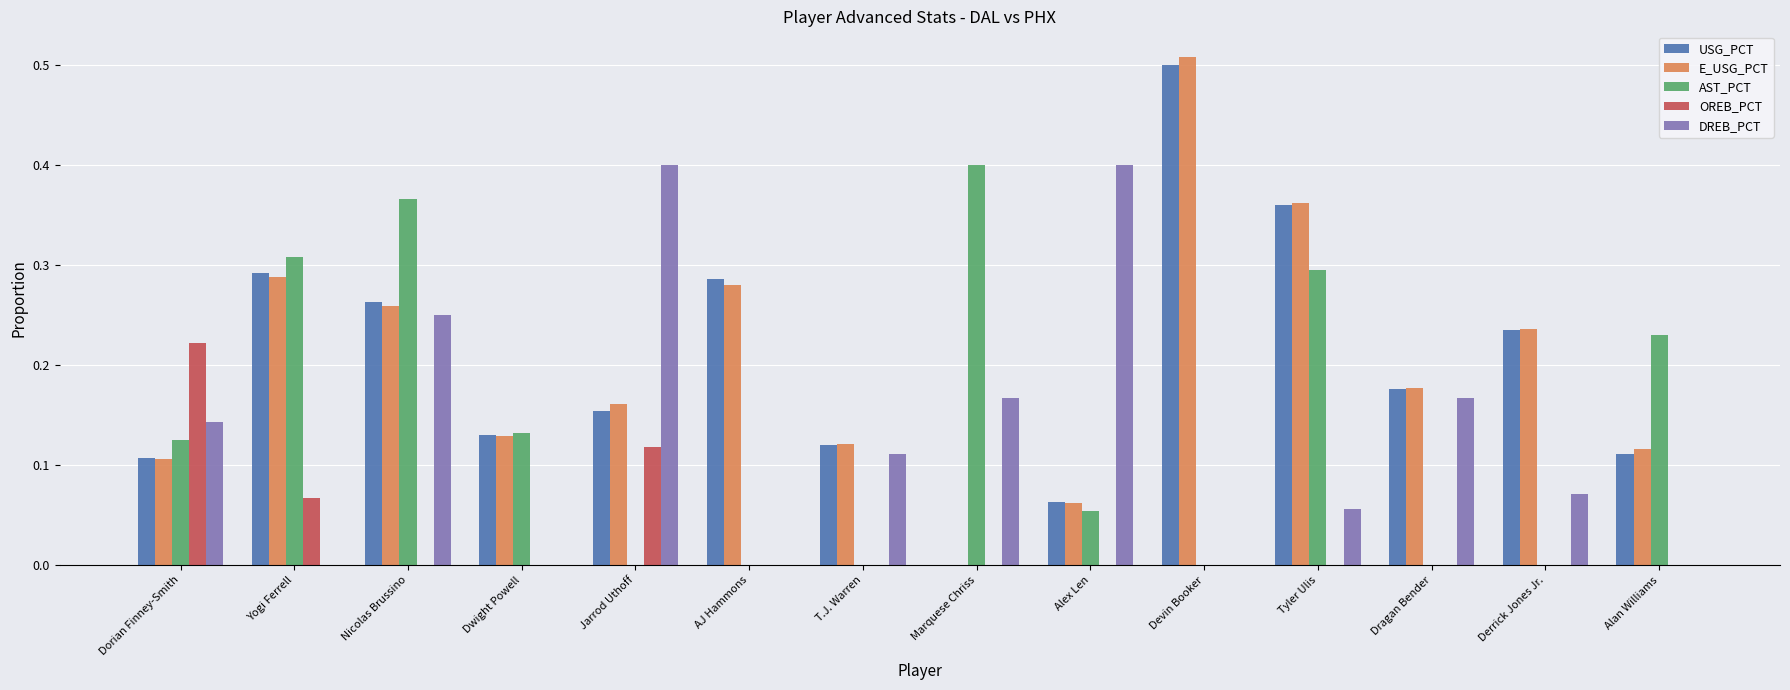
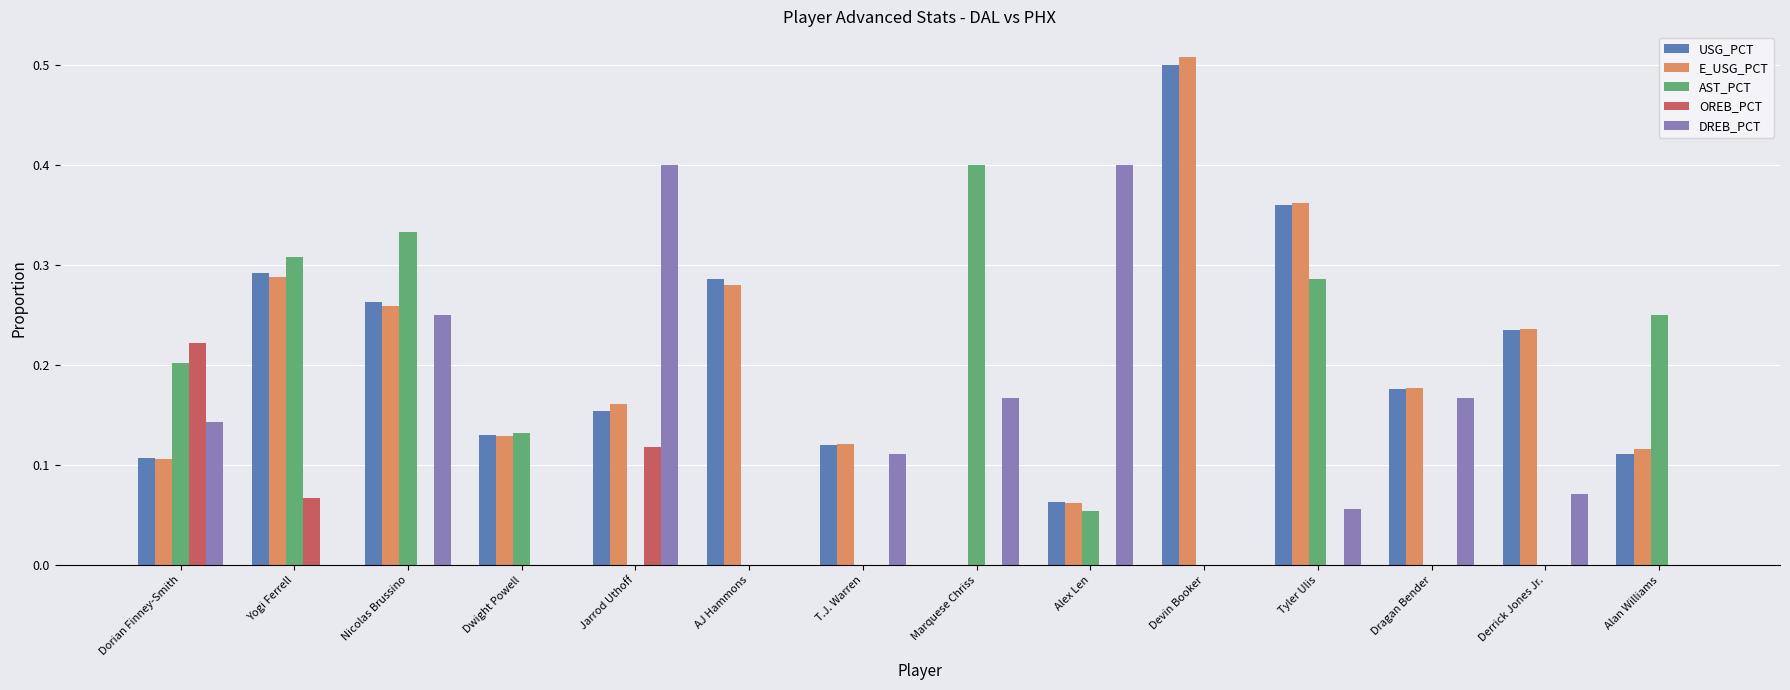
  {
    "AST_PCT": {
-     "Dorian Finney-Smith": 0.125,
+     "Dorian Finney-Smith": 0.202,
      "Yogi Ferrell": 0.308,
-     "Nicolas Brussino": 0.366,
+     "Nicolas Brussino": 0.333,
      "Dwight Powell": 0.132,
      "Jarrod Uthoff": 0.000,
      "AJ Hammons": 0.000,
      "T.J. Warren": 0.000,
      "Marquese Chriss": 0.400,
      "Alex Len": 0.054,
      "Devin Booker": 0.000,
-     "Tyler Ulis": 0.295,
+     "Tyler Ulis": 0.286,
      "Dragan Bender": 0.000,
      "Derrick Jones Jr.": 0.000,
-     "Alan Williams": 0.23
+     "Alan Williams": 0.25
    }
  }
